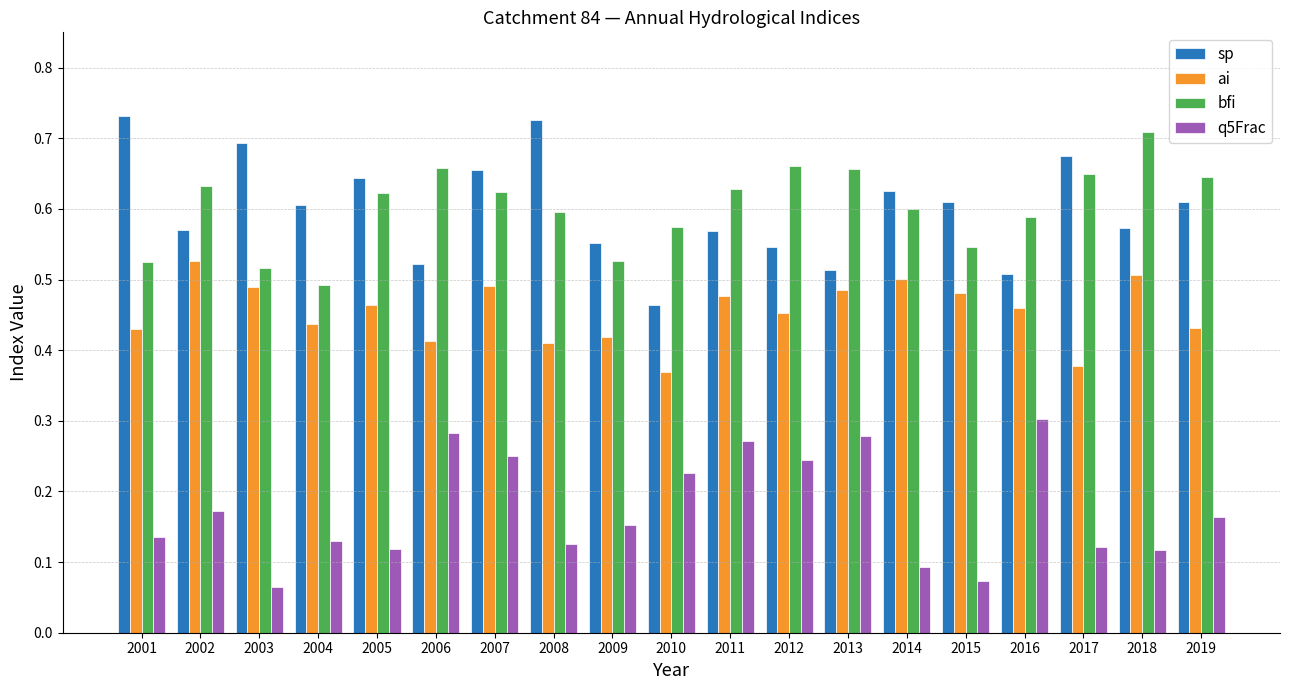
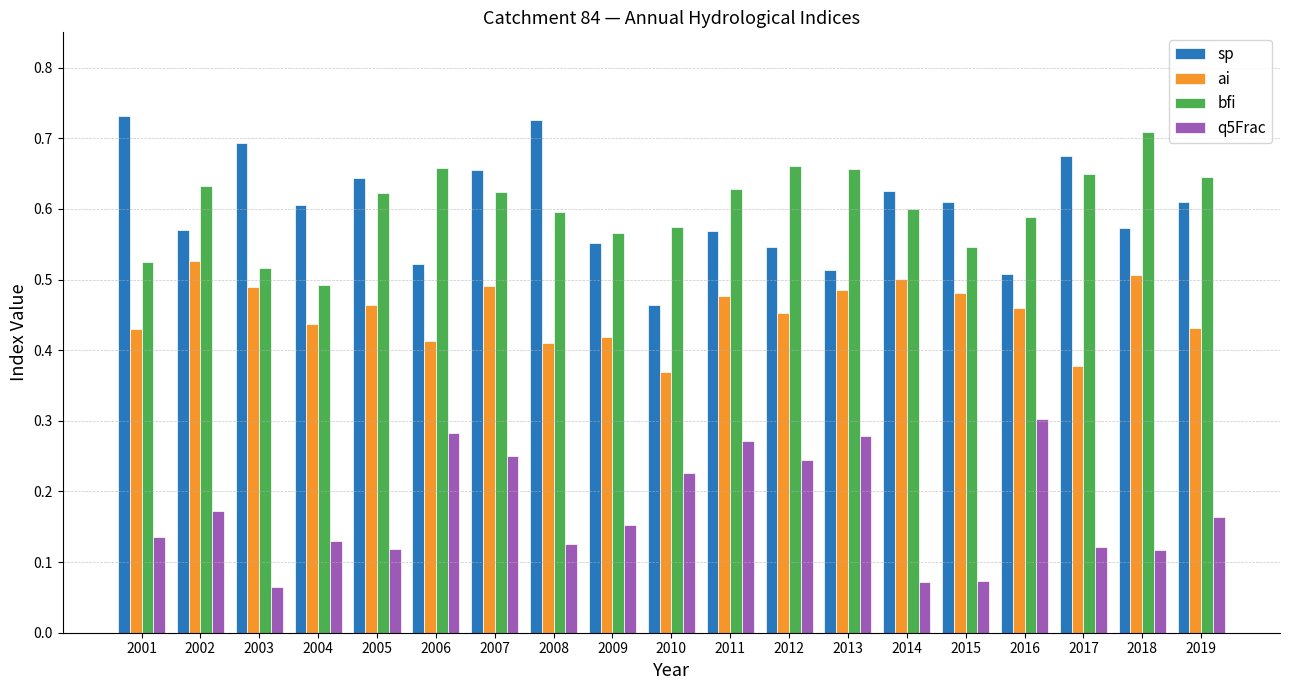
  {
    "sp": {
      "2001": 0.73,
      "2002": 0.57,
      "2003": 0.69,
      "2004": 0.61,
      "2005": 0.64,
      "2006": 0.52,
      "2007": 0.66,
      "2008": 0.73,
      "2009": 0.55,
      "2010": 0.46,
      "2011": 0.57,
      "2012": 0.55,
      "2013": 0.51,
      "2014": 0.63,
      "2015": 0.61,
      "2016": 0.51,
      "2017": 0.68,
      "2018": 0.57,
      "2019": 0.61
    },
    "ai": {
      "2001": 0.43,
      "2002": 0.53,
      "2003": 0.49,
      "2004": 0.44,
      "2005": 0.46,
      "2006": 0.41,
      "2007": 0.49,
      "2008": 0.41,
      "2009": 0.42,
      "2010": 0.37,
      "2011": 0.48,
      "2012": 0.45,
      "2013": 0.49,
      "2014": 0.50,
      "2015": 0.48,
      "2016": 0.46,
      "2017": 0.38,
      "2018": 0.51,
      "2019": 0.43
    },
    "bfi": {
      "2001": 0.53,
      "2002": 0.63,
      "2003": 0.52,
      "2004": 0.49,
      "2005": 0.62,
      "2006": 0.66,
      "2007": 0.62,
      "2008": 0.60,
-     "2009": 0.53,
+     "2009": 0.57,
      "2010": 0.57,
      "2011": 0.63,
      "2012": 0.66,
      "2013": 0.66,
      "2014": 0.60,
      "2015": 0.55,
      "2016": 0.59,
      "2017": 0.65,
      "2018": 0.71,
      "2019": 0.64
    },
    "q5Frac": {
      "2001": 0.14,
      "2002": 0.17,
      "2003": 0.07,
      "2004": 0.13,
      "2005": 0.12,
      "2006": 0.28,
      "2007": 0.25,
      "2008": 0.13,
      "2009": 0.15,
      "2010": 0.23,
      "2011": 0.27,
      "2012": 0.25,
      "2013": 0.28,
-     "2014": 0.09,
+     "2014": 0.07,
      "2015": 0.07,
      "2016": 0.30,
      "2017": 0.12,
      "2018": 0.12,
      "2019": 0.16
    }
  }
